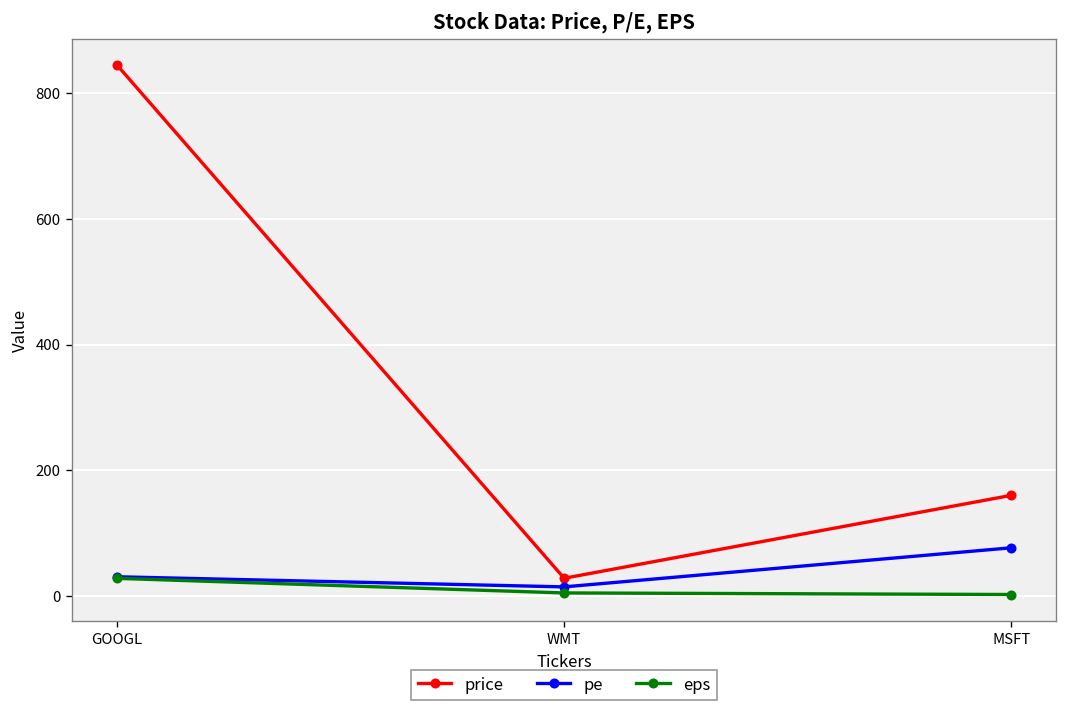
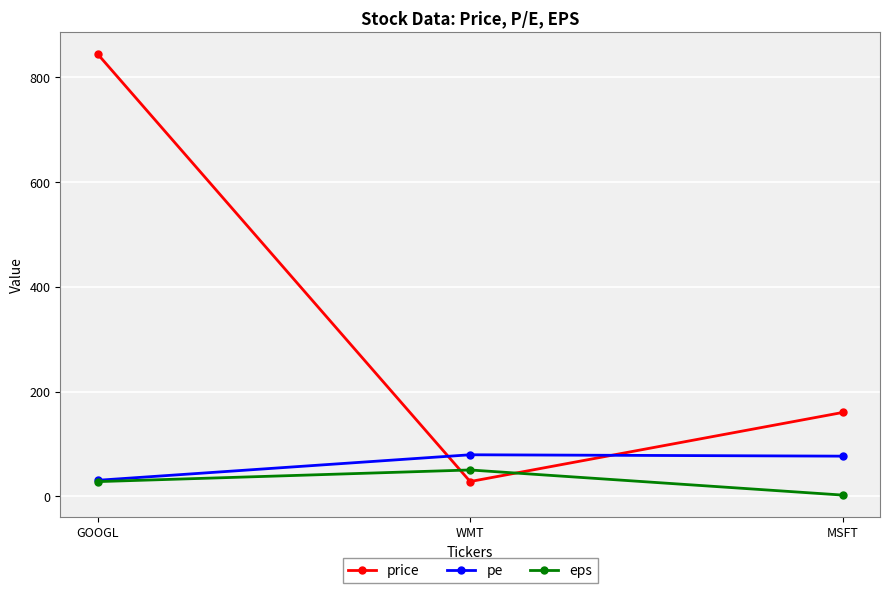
  {
    "price": {
      "GOOGL": 850,
      "WMT": 30,
      "MSFT": 160
    },
    "pe": {
-     "WMT": 10,
+     "WMT": 80,
      "MSFT": 80
    },
    "eps": {
-     "WMT": 0,
+     "WMT": 50,
      "MSFT": 0
    }
  }
